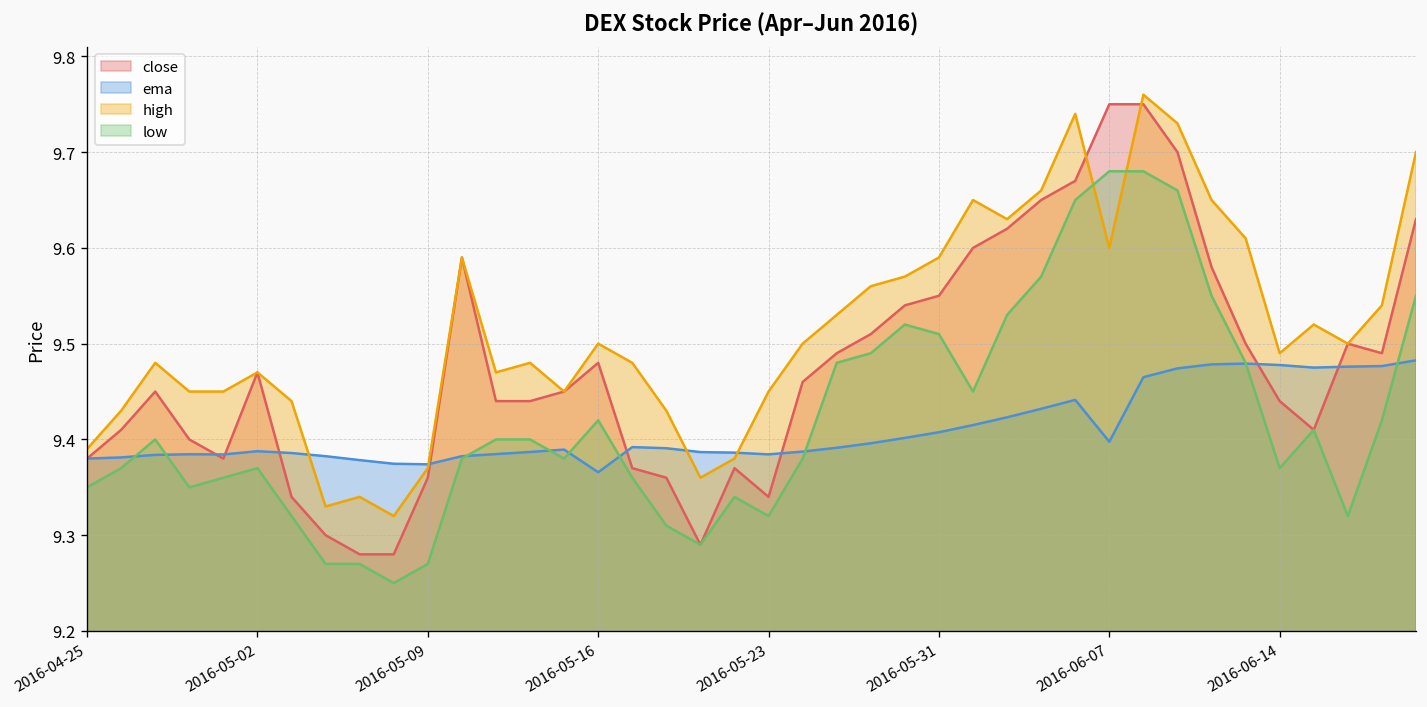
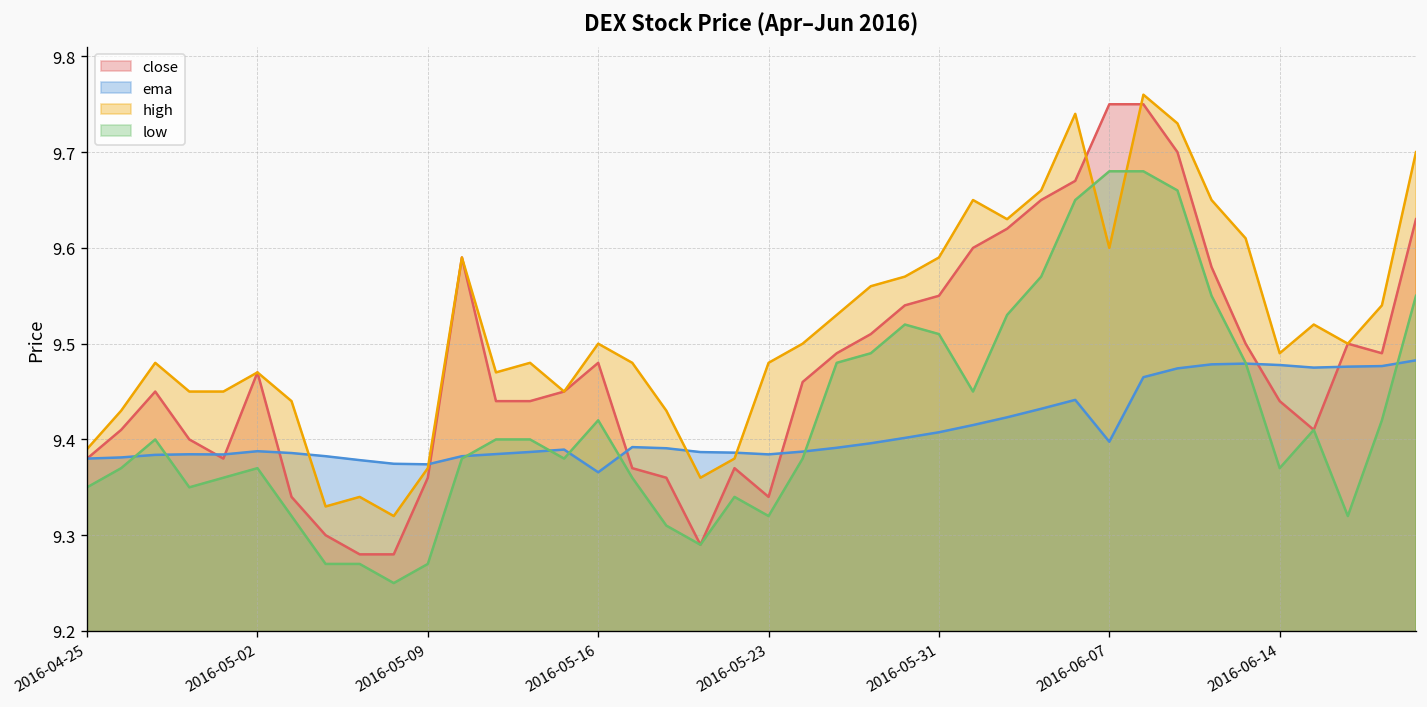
  {
    "close": {
      "2016-05-09": 9.36,
      "2016-05-16": 9.48,
      "2016-05-23": 9.34,
      "2016-05-31": 9.55,
      "2016-06-07": 9.75,
      "2016-06-14": 9.44
    },
    "ema": {
      "2016-05-02": 9.39,
      "2016-05-09": 9.37,
      "2016-05-16": 9.37,
      "2016-05-23": 9.38,
      "2016-05-31": 9.41,
      "2016-06-07": 9.40,
      "2016-06-14": 9.48
    },
    "high": {
      "2016-04-25": 9.39,
      "2016-05-09": 9.37,
      "2016-05-16": 9.50,
-     "2016-05-23": 9.45,
+     "2016-05-23": 9.48,
      "2016-05-31": 9.59,
      "2016-06-07": 9.60,
      "2016-06-14": 9.49
    },
    "low": {
      "2016-04-25": 9.35,
      "2016-05-02": 9.37,
      "2016-05-09": 9.27,
      "2016-05-16": 9.42,
      "2016-05-23": 9.32,
      "2016-05-31": 9.51,
      "2016-06-07": 9.68,
      "2016-06-14": 9.37
    }
  }
